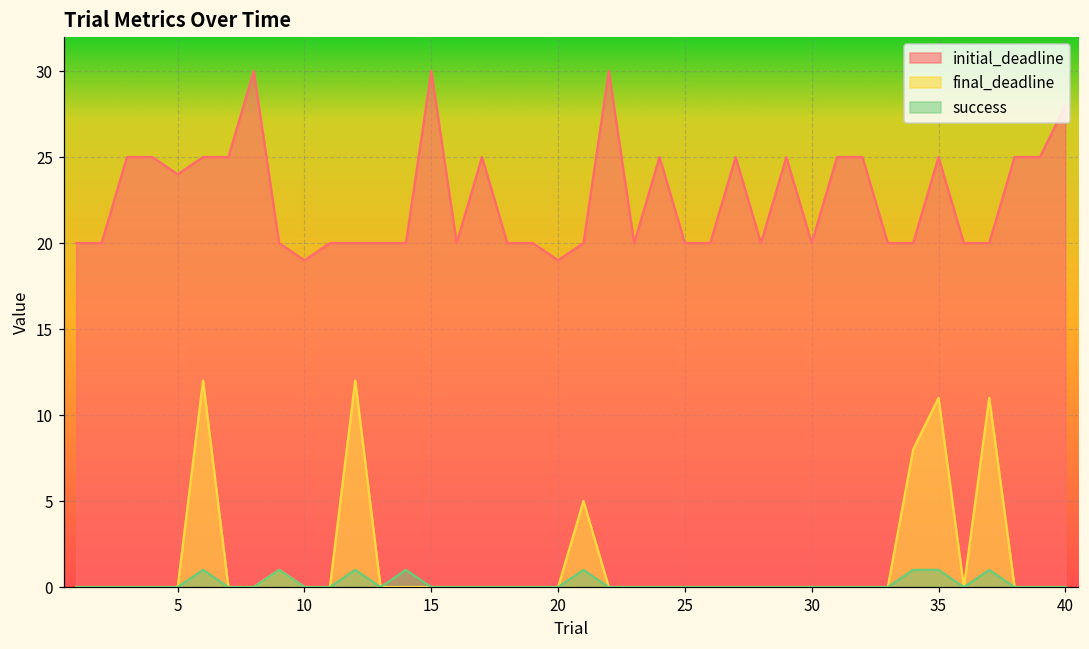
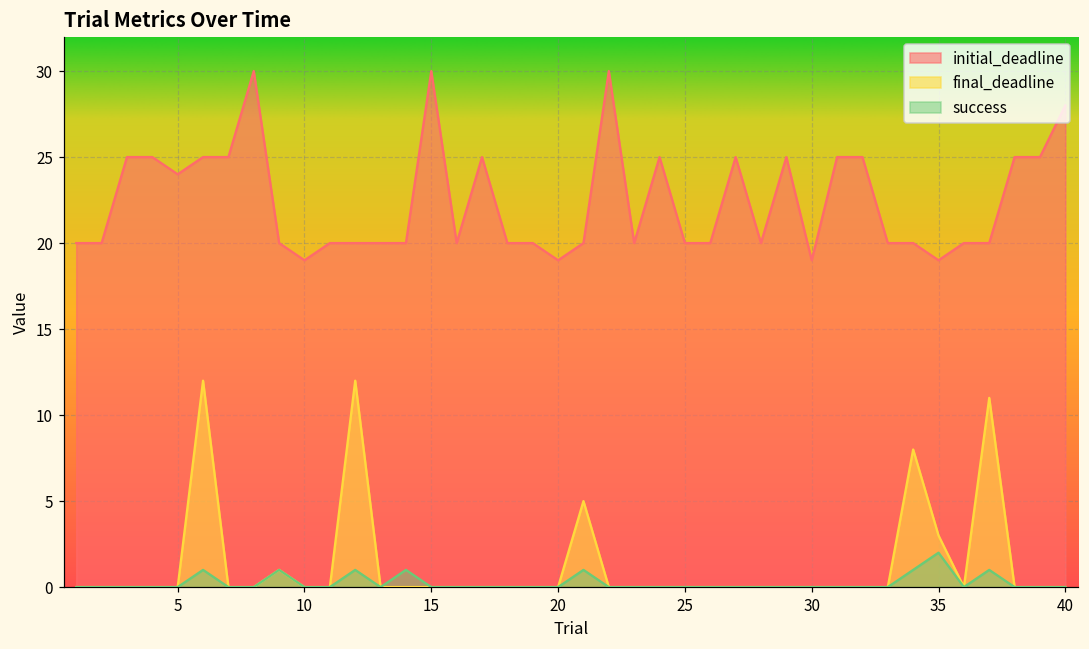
  {
    "initial_deadline": {
      "5": 24,
      "10": 19,
      "15": 30,
      "20": 19,
      "25": 20,
-     "30": 20,
-     "35": 25
+     "30": 19,
+     "35": 19
    },
    "final_deadline": {
-     "35": 11
+     "35": 3
    },
    "success": {
-     "35": 1
+     "35": 2
    }
  }
